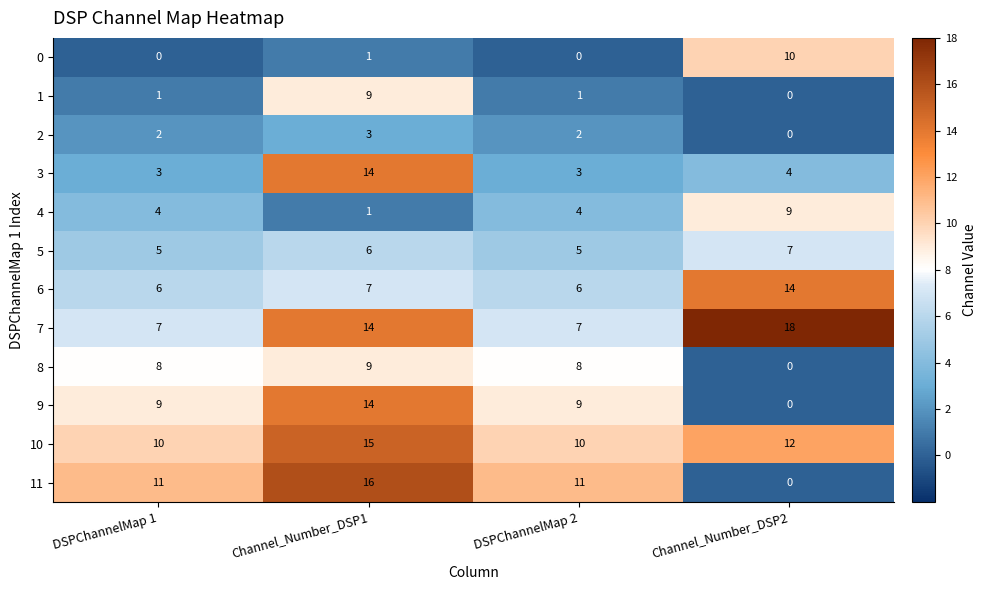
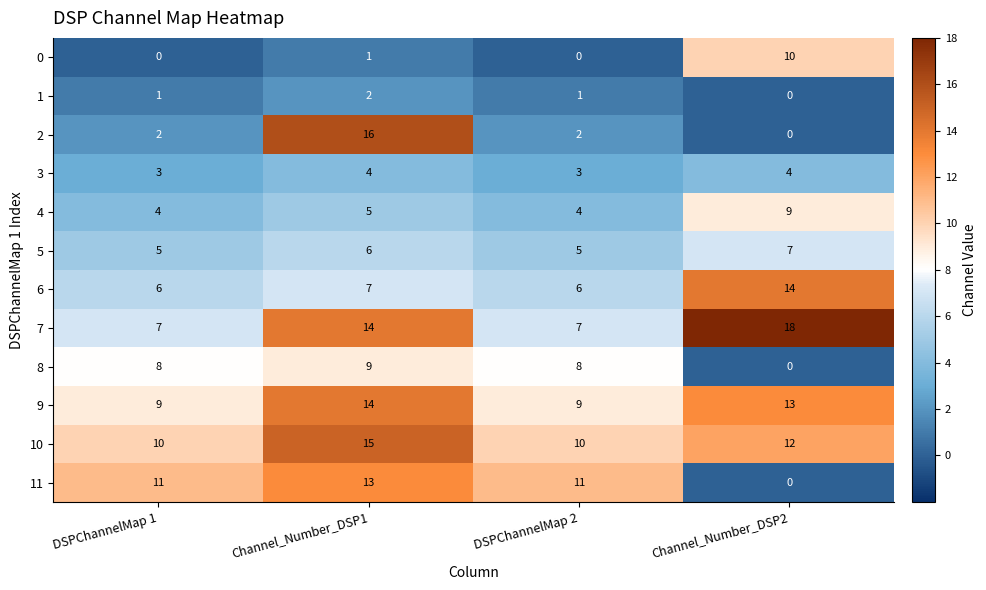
  {
    "0": {
      "DSPChannelMap 1": 0,
      "Channel_Number_DSP1": 1,
      "DSPChannelMap 2": 0,
      "Channel_Number_DSP2": 10
    },
    "1": {
      "DSPChannelMap 1": 1,
-     "Channel_Number_DSP1": 9,
+     "Channel_Number_DSP1": 2,
      "DSPChannelMap 2": 1,
      "Channel_Number_DSP2": 0
    },
    "2": {
      "DSPChannelMap 1": 2,
-     "Channel_Number_DSP1": 3,
+     "Channel_Number_DSP1": 16,
      "DSPChannelMap 2": 2,
      "Channel_Number_DSP2": 0
    },
    "3": {
      "DSPChannelMap 1": 3,
-     "Channel_Number_DSP1": 14,
+     "Channel_Number_DSP1": 4,
      "DSPChannelMap 2": 3,
      "Channel_Number_DSP2": 4
    },
    "4": {
      "DSPChannelMap 1": 4,
-     "Channel_Number_DSP1": 1,
+     "Channel_Number_DSP1": 5,
      "DSPChannelMap 2": 4,
      "Channel_Number_DSP2": 9
    },
    "5": {
      "DSPChannelMap 1": 5,
      "Channel_Number_DSP1": 6,
      "DSPChannelMap 2": 5,
      "Channel_Number_DSP2": 7
    },
    "6": {
      "DSPChannelMap 1": 6,
      "Channel_Number_DSP1": 7,
      "DSPChannelMap 2": 6,
      "Channel_Number_DSP2": 14
    },
    "7": {
      "DSPChannelMap 1": 7,
      "Channel_Number_DSP1": 14,
      "DSPChannelMap 2": 7,
      "Channel_Number_DSP2": 18
    },
    "8": {
      "DSPChannelMap 1": 8,
      "Channel_Number_DSP1": 9,
      "DSPChannelMap 2": 8,
      "Channel_Number_DSP2": 0
    },
    "9": {
      "DSPChannelMap 1": 9,
      "Channel_Number_DSP1": 14,
      "DSPChannelMap 2": 9,
-     "Channel_Number_DSP2": 0
+     "Channel_Number_DSP2": 13
    },
    "10": {
      "DSPChannelMap 1": 10,
      "Channel_Number_DSP1": 15,
      "DSPChannelMap 2": 10,
      "Channel_Number_DSP2": 12
    },
    "11": {
      "DSPChannelMap 1": 11,
-     "Channel_Number_DSP1": 16,
+     "Channel_Number_DSP1": 13,
      "DSPChannelMap 2": 11,
      "Channel_Number_DSP2": 0
    }
  }
